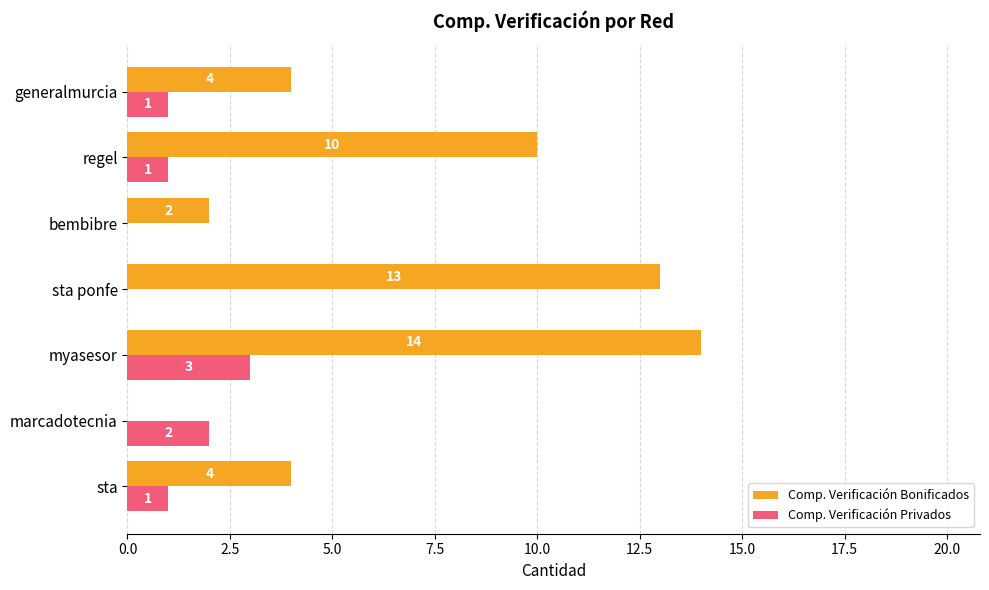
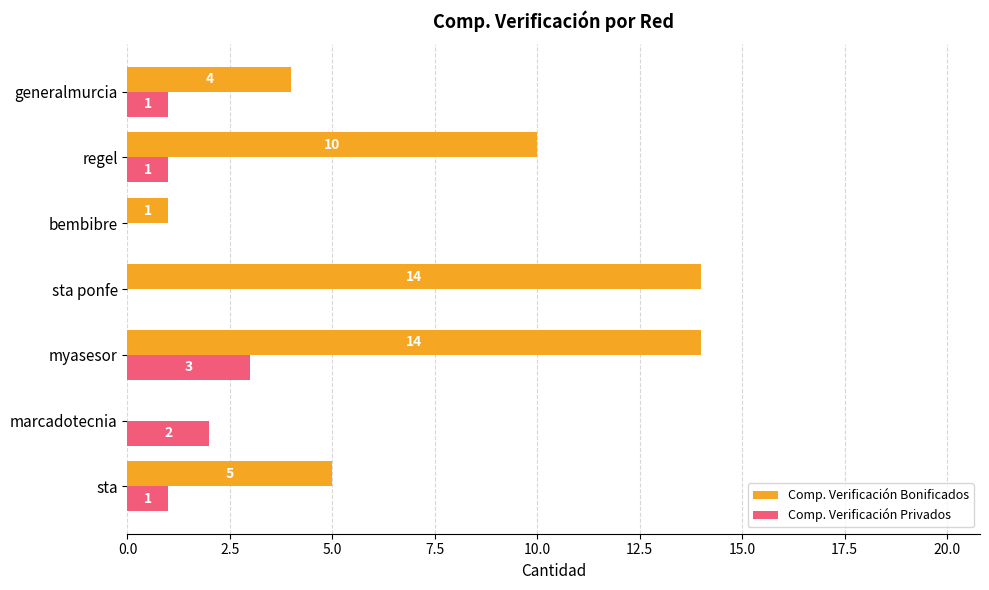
  {
    "Comp. Verificación Bonificados": {
      "generalmurcia": 4,
      "regel": 10,
-     "bembibre": 2,
-     "sta ponfe": 13,
+     "bembibre": 1,
+     "sta ponfe": 14,
      "myasesor": 14,
-     "sta": 4
+     "sta": 5
    },
    "Comp. Verificación Privados": {
      "generalmurcia": 1,
      "regel": 1,
      "myasesor": 3,
      "marcadotecnia": 2,
      "sta": 1
    }
  }
